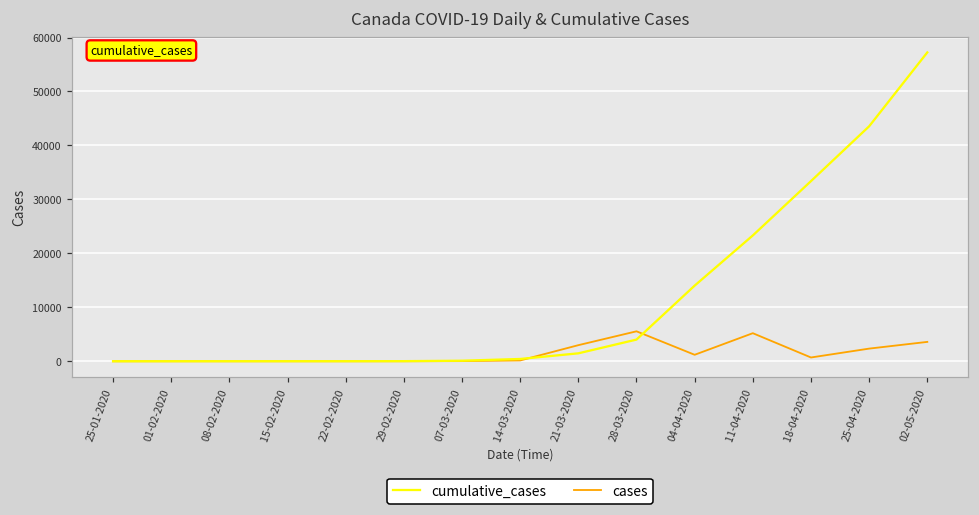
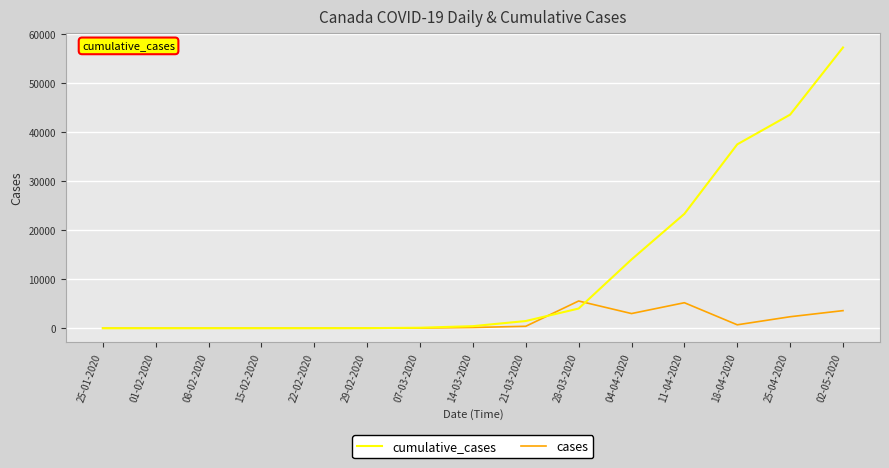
  {
    "cumulative_cases": {
      "21-03-2020": 1000,
      "28-03-2020": 4000,
      "04-04-2020": 14000,
      "11-04-2020": 23000,
-     "18-04-2020": 33000,
+     "18-04-2020": 37000,
      "25-04-2020": 44000,
      "02-05-2020": 57000
    },
    "cases": {
-     "21-03-2020": 3000,
+     "21-03-2020": 0,
      "28-03-2020": 6000,
-     "04-04-2020": 1000,
+     "04-04-2020": 3000,
      "11-04-2020": 5000,
      "18-04-2020": 1000,
      "25-04-2020": 2000,
      "02-05-2020": 4000
    }
  }
